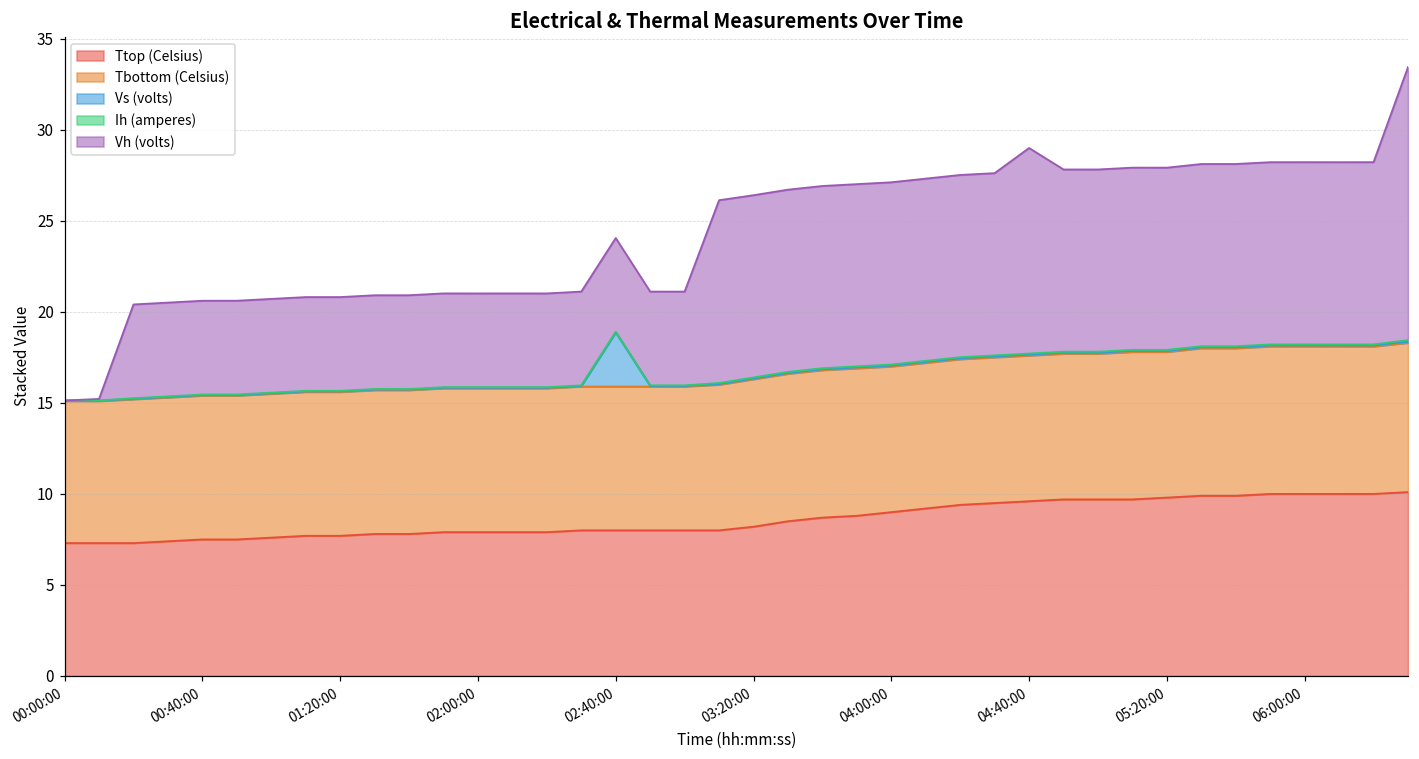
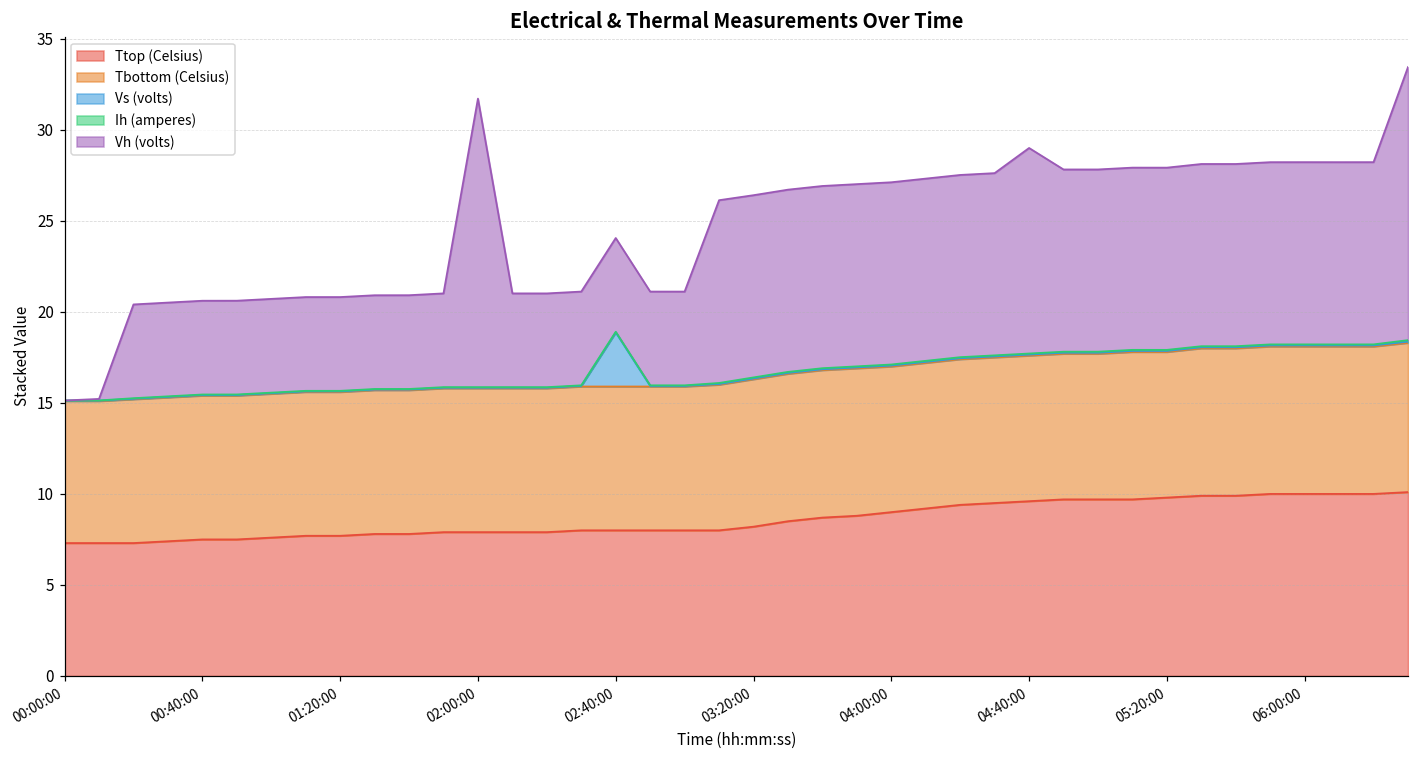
  {
    "Vh (volts)": {
      "00:40:00": 5.2,
      "01:20:00": 5.2,
-     "02:00:00": 5.2,
+     "02:00:00": 15.8,
      "02:40:00": 5.2,
      "03:20:00": 10.0,
      "04:00:00": 10.0,
      "04:40:00": 11.3,
      "05:20:00": 10.0,
      "06:00:00": 10.0
    }
  }
